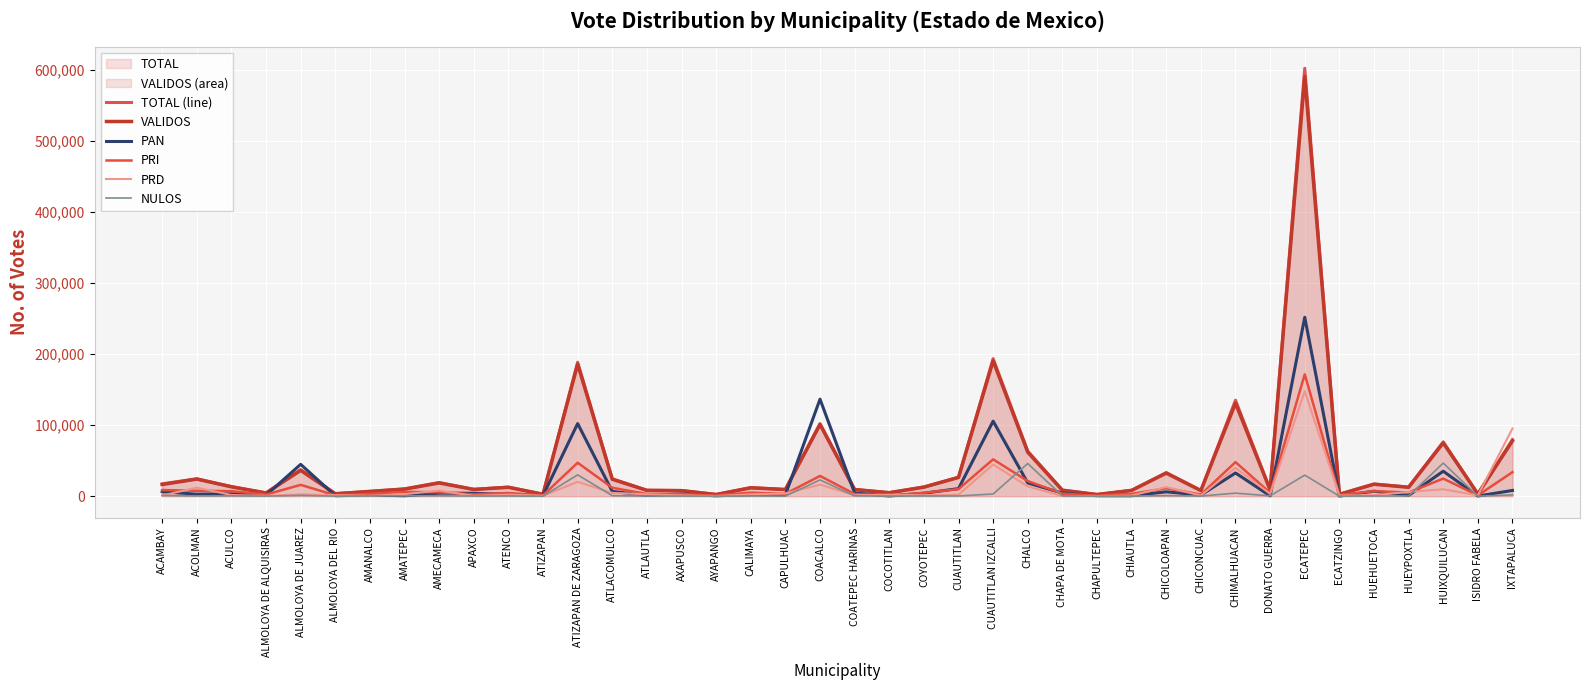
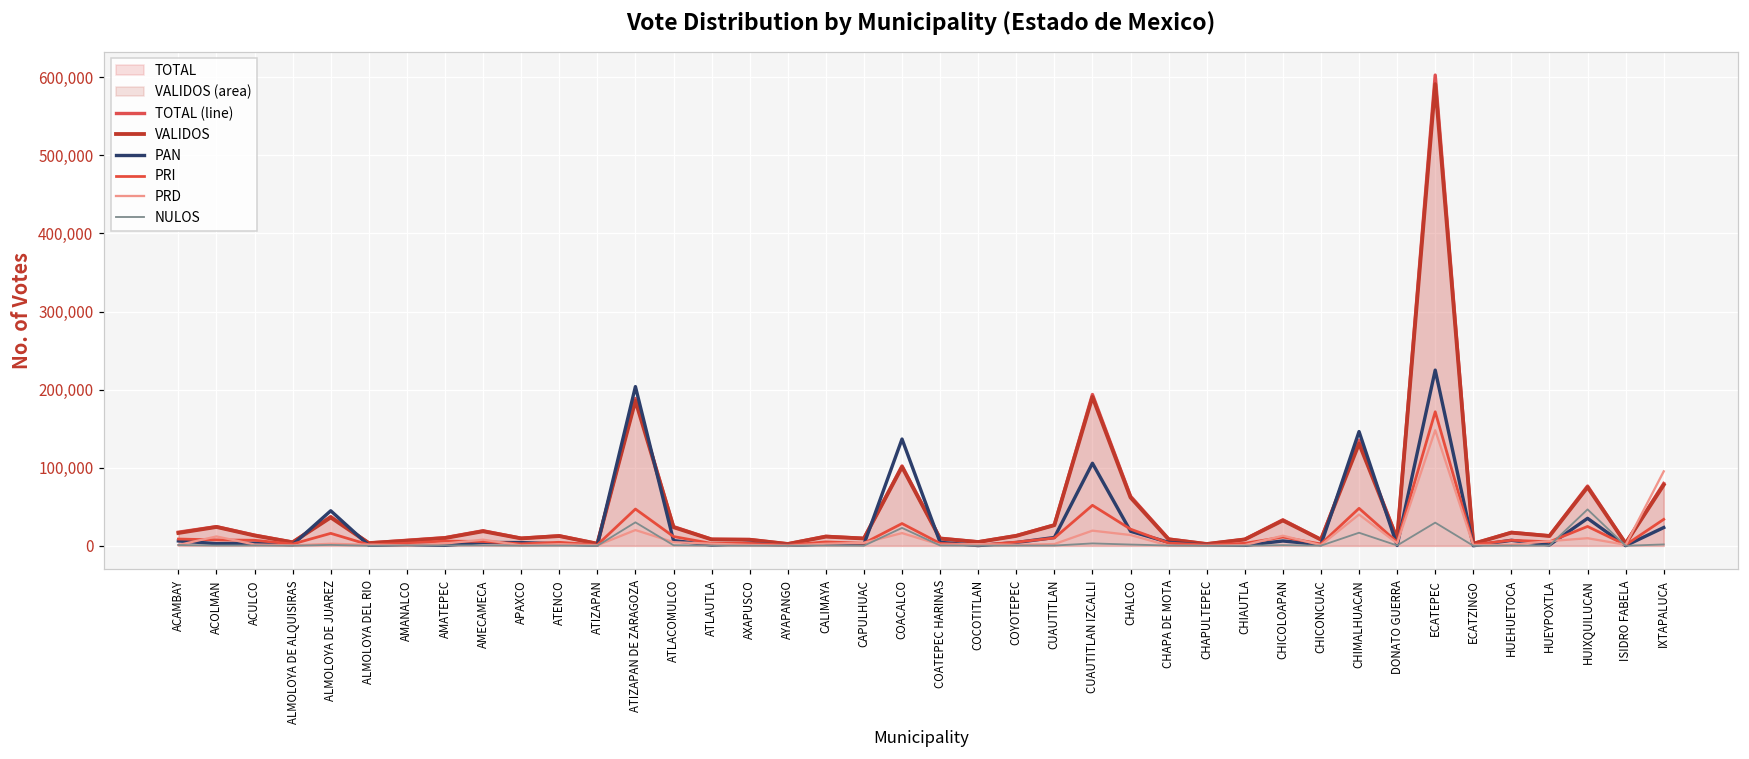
  {
    "PAN": {
      "ALMOLOYA DE JUAREZ": "40,000",
-     "ATIZAPAN DE ZARAGOZA": "100,000",
+     "ATIZAPAN DE ZARAGOZA": "200,000",
      "COACALCO": "140,000",
      "CUAUTITLAN IZCALLI": "110,000",
      "CHICOLOAPAN": "10,000",
-     "CHIMALHUACAN": "30,000",
-     "ECATEPEC": "250,000",
+     "CHIMALHUACAN": "150,000",
+     "ECATEPEC": "220,000",
      "HUIXQUILUCAN": "40,000",
-     "IXTAPALUCA": "10,000"
+     "IXTAPALUCA": "20,000"
    },
    "PRD": {
      "ACOLMAN": "10,000",
      "ATIZAPAN DE ZARAGOZA": "20,000",
      "COACALCO": "20,000",
-     "CUAUTITLAN IZCALLI": "40,000",
+     "CUAUTITLAN IZCALLI": "20,000",
      "CHALCO": "10,000",
      "CHIMALHUACAN": "40,000",
      "ECATEPEC": "150,000",
      "HUIXQUILUCAN": "10,000",
      "IXTAPALUCA": "100,000"
    },
    "NULOS": {
      "AMECAMECA": "0",
      "ATIZAPAN DE ZARAGOZA": "30,000",
      "ATLACOMULCO": "0",
      "COACALCO": "20,000",
      "CUAUTITLAN IZCALLI": "0",
-     "CHALCO": "50,000",
+     "CHALCO": "0",
      "CHICOLOAPAN": "0",
-     "CHIMALHUACAN": "0",
+     "CHIMALHUACAN": "20,000",
      "ECATEPEC": "30,000",
      "HUIXQUILUCAN": "50,000",
      "IXTAPALUCA": "0"
    }
  }
